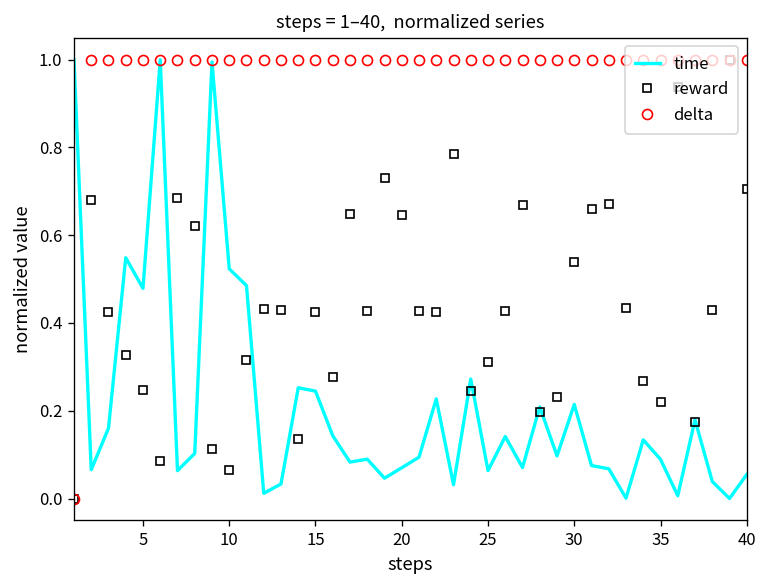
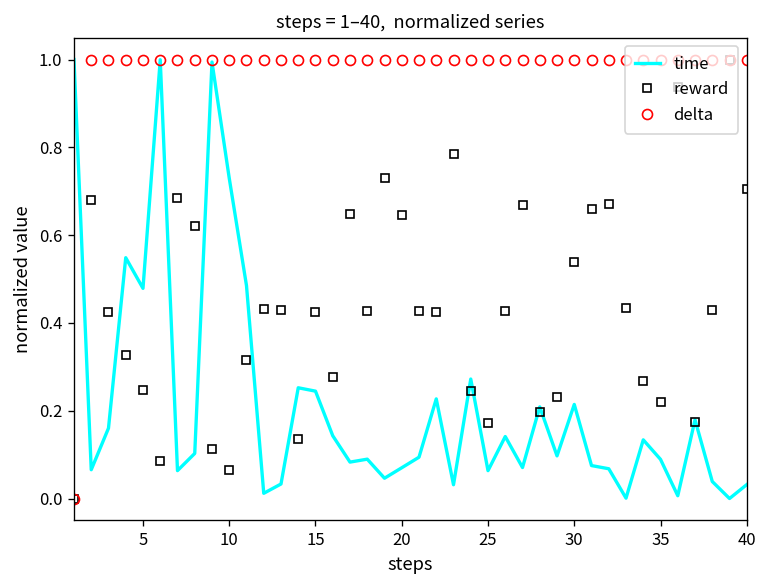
  {
    "time": {
      "5": 0.48,
-     "10": 0.52,
+     "10": 0.73,
      "15": 0.24,
      "20": 0.07,
      "25": 0.06,
      "30": 0.21,
      "35": 0.09,
-     "40": 0.05
+     "40": 0.03
    },
    "reward": {
      "5": 0.25,
      "10": 0.07,
      "15": 0.43,
      "20": 0.65,
-     "25": 0.31,
+     "25": 0.17,
      "30": 0.54,
      "35": 0.22,
      "40": 0.71
    },
    "delta": {
      "5": 1.00,
      "10": 1.00,
      "15": 1.00,
      "20": 1.00,
      "25": 1.00,
      "30": 1.00,
      "40": 1.00
    }
  }
